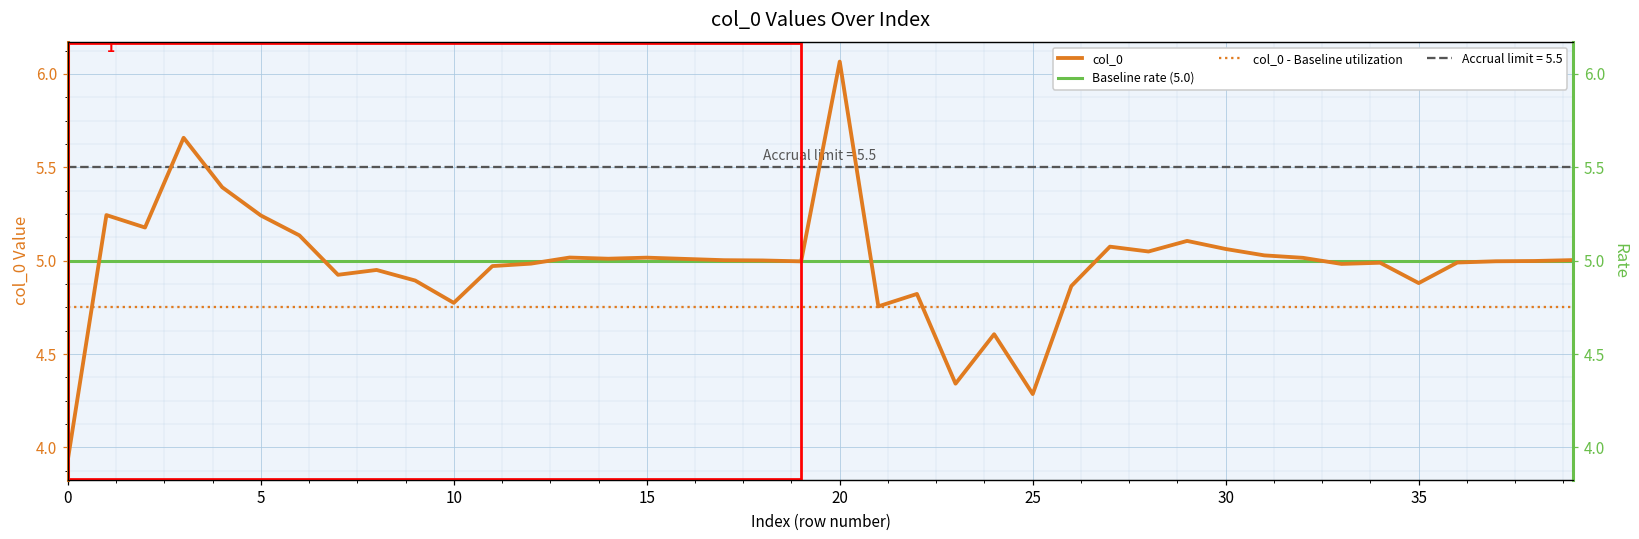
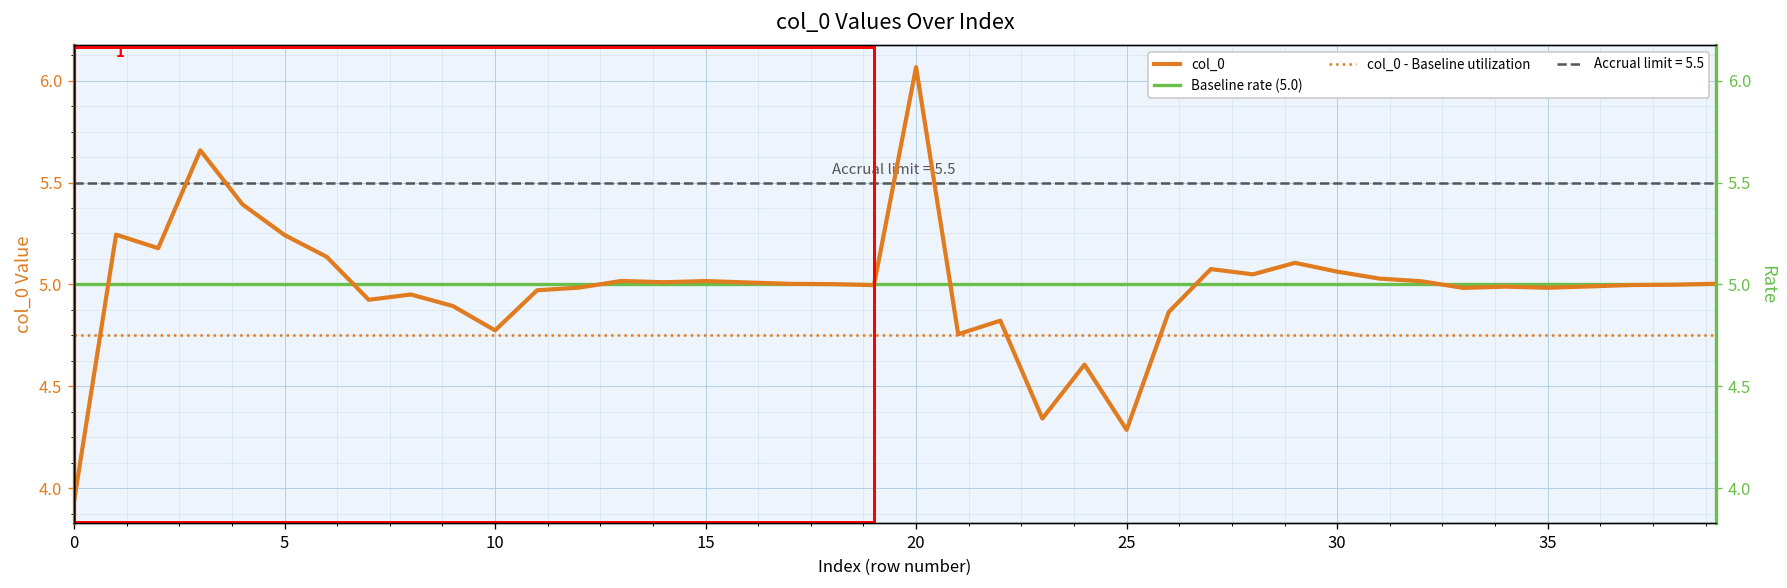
  {
    "0": 3.93,
    "5": 5.24,
    "10": 4.77,
    "15": 5.02,
    "20": 6.07,
    "25": 4.29,
    "30": 5.06,
-   "35": 4.88
+   "35": 4.98
  }
